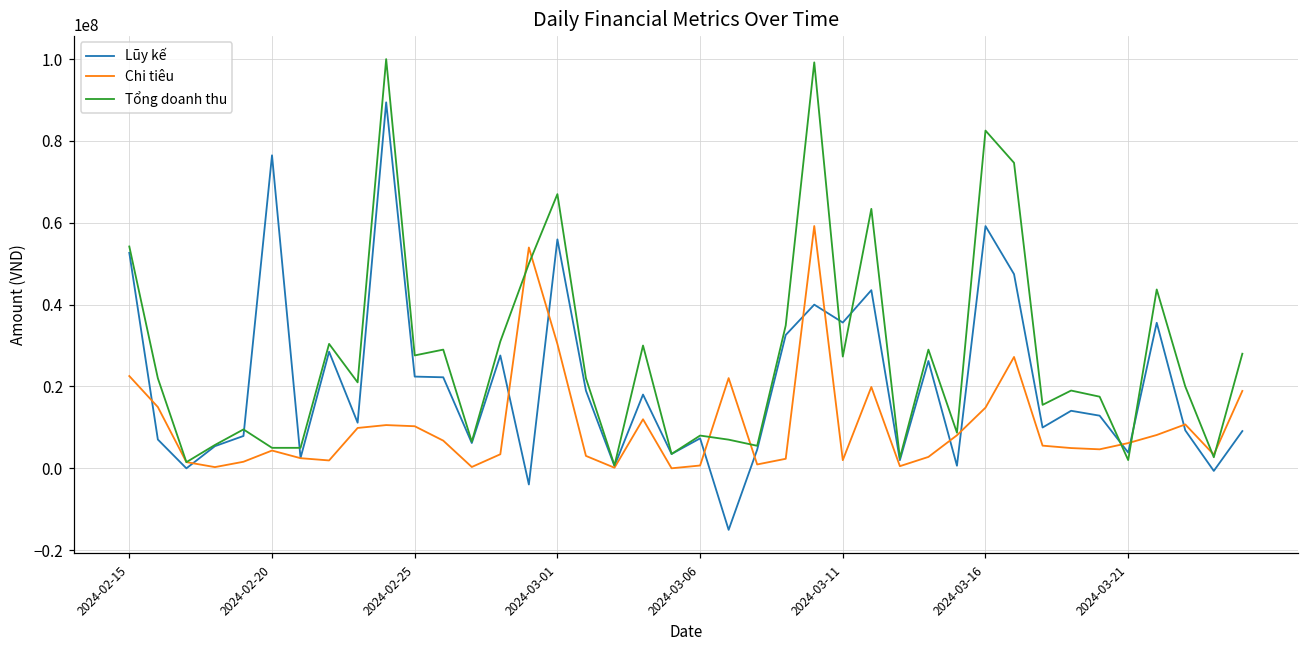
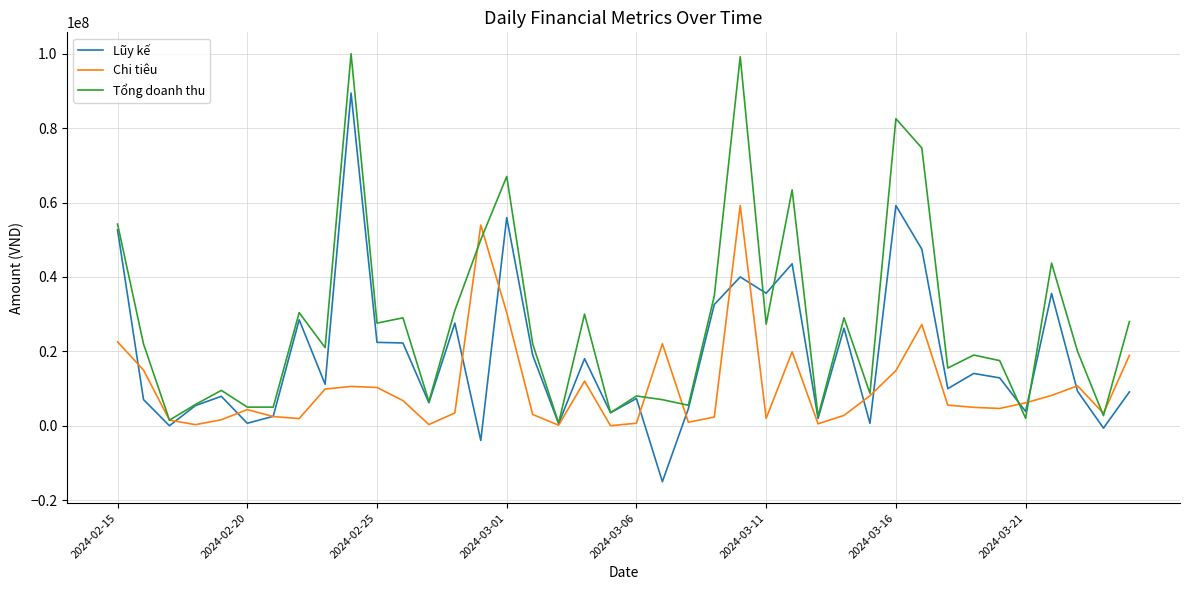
  {
    "Lũy kế": {
      "2024-02-15": 53000000,
-     "2024-02-20": 76000000,
+     "2024-02-20": 1000000,
      "2024-02-25": 22000000,
      "2024-03-01": 56000000,
      "2024-03-11": 36000000,
      "2024-03-16": 59000000,
      "2024-03-21": 4000000
    },
    "Chi tiêu": {
      "2024-02-15": 23000000,
      "2024-02-25": 10000000,
      "2024-03-01": 30000000,
      "2024-03-06": 1000000,
      "2024-03-11": 2000000,
      "2024-03-16": 15000000,
      "2024-03-21": 6000000
    },
    "Tổng doanh thu": {
      "2024-02-15": 54000000,
      "2024-02-25": 28000000,
      "2024-03-01": 67000000,
      "2024-03-11": 27000000,
      "2024-03-16": 83000000,
      "2024-03-21": 2000000
    }
  }
